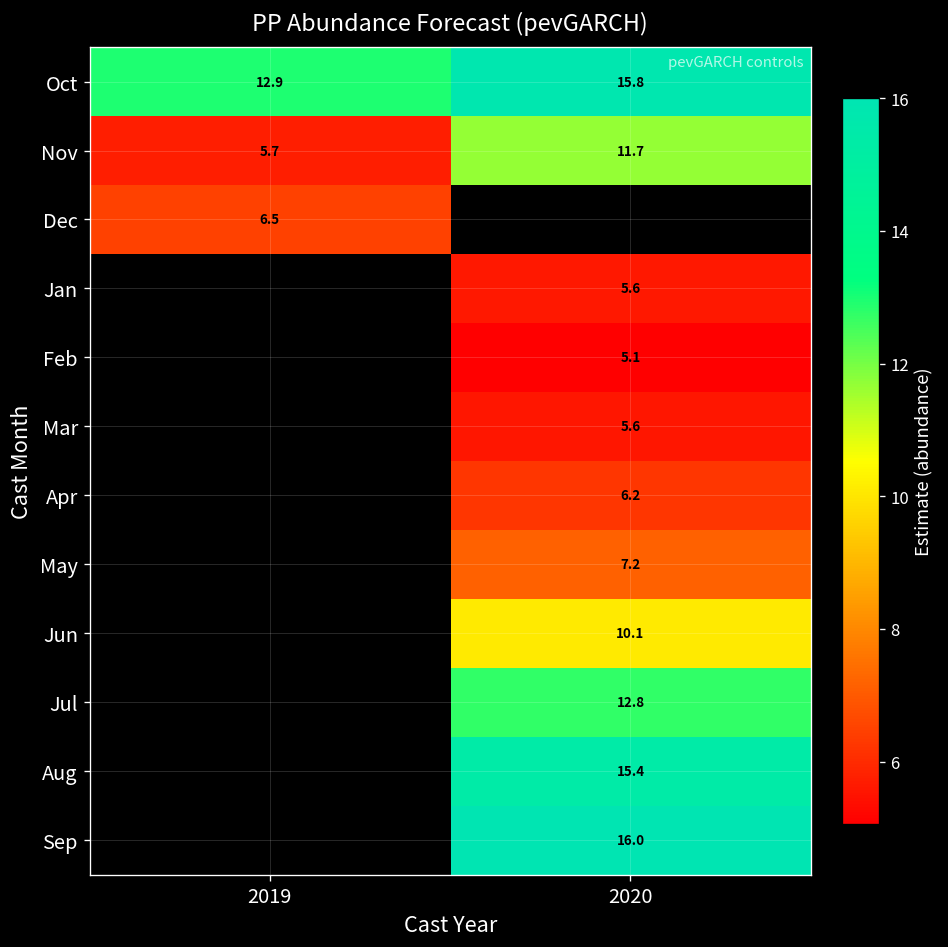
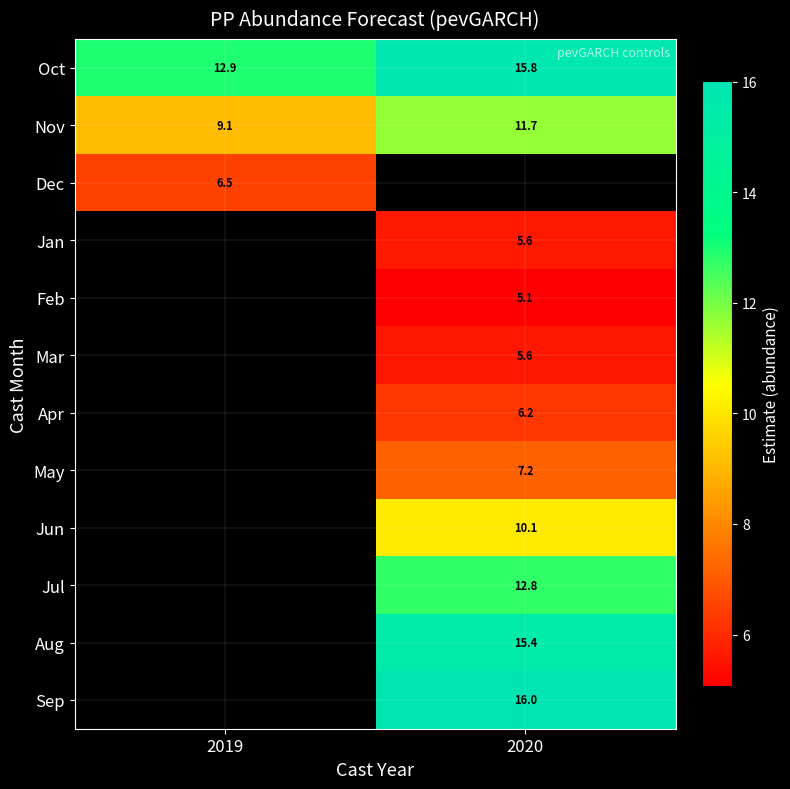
  {
    "Oct": {
      "2019": 12.9
    },
    "Nov": {
-     "2019": 5.7,
+     "2019": 9.1,
      "2020": 11.7
    },
    "Dec": {
      "2019": 6.5
    },
    "Jan": {
      "2020": 5.6
    },
    "Feb": {
      "2020": 5.1
    },
    "Mar": {
      "2020": 5.6
    },
    "Apr": {
      "2020": 6.2
    },
    "May": {
      "2020": 7.2
    },
    "Jun": {
      "2020": 10.1
    },
    "Jul": {
      "2020": 12.8
    },
    "Aug": {
      "2020": 15.4
    },
    "Sep": {
      "2020": 16.0
    }
  }
